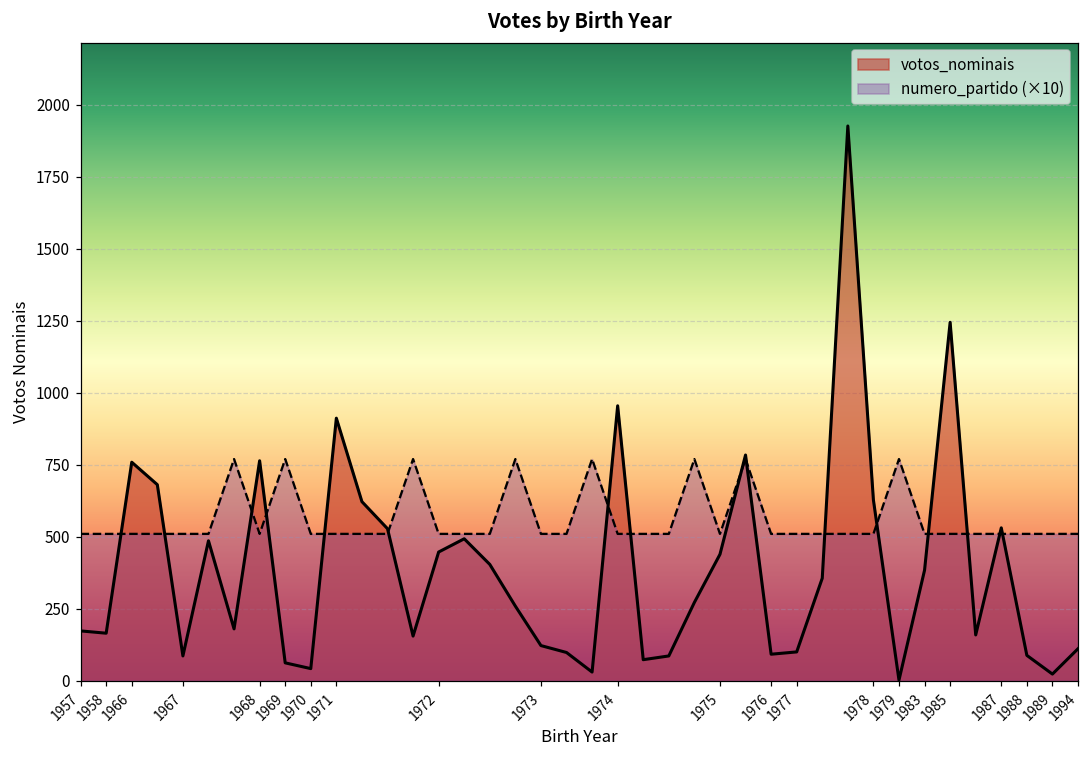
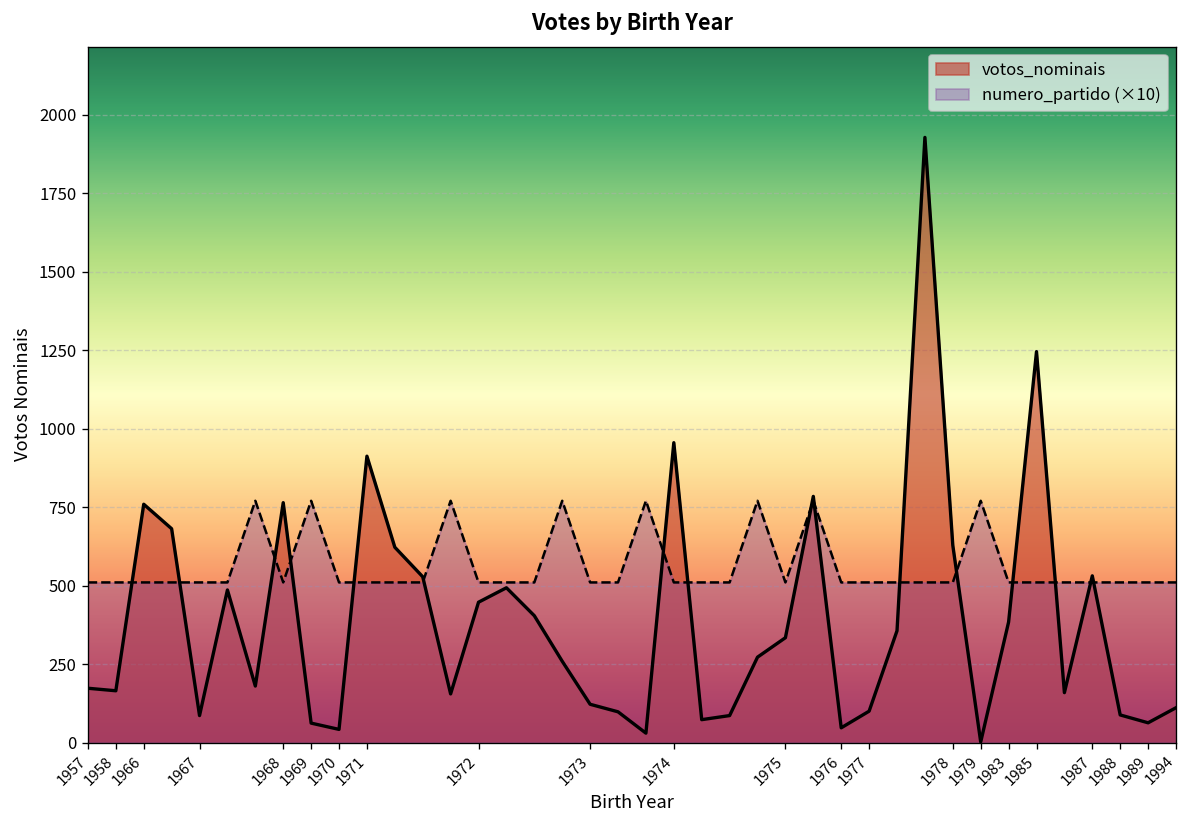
  {
    "votos_nominais": {
      "1957": 170,
      "1958": 170,
      "1969": 60,
      "1973": 120,
-     "1975": 440,
-     "1976": 90,
+     "1975": 330,
+     "1976": 50,
      "1978": 630,
      "1979": 0,
      "1987": 530,
-     "1989": 20
+     "1989": 60
    },
    "numero_partido (×10)": {
      "1957": 510,
      "1958": 510,
      "1969": 770,
      "1973": 510,
      "1975": 510,
      "1976": 510,
      "1978": 510,
      "1979": 770,
      "1987": 510,
      "1989": 510
    }
  }
